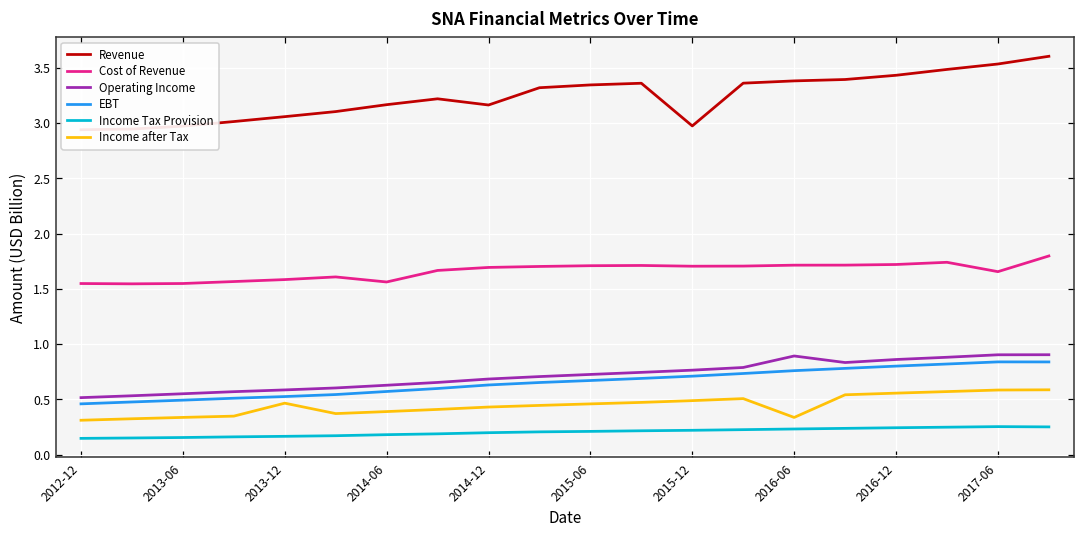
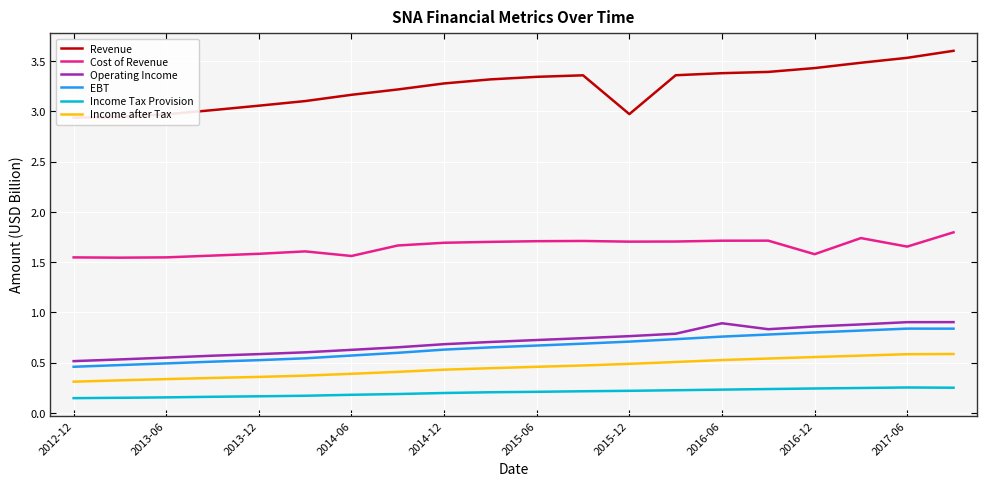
  {
    "Revenue": {
      "2013-12": 3.06,
      "2014-06": 3.16,
-     "2014-12": 3.16,
+     "2014-12": 3.28,
      "2015-06": 3.34,
      "2015-12": 2.97,
      "2016-06": 3.38,
      "2016-12": 3.43,
      "2017-06": 3.53
    },
    "Cost of Revenue": {
      "2012-12": 1.55,
      "2013-06": 1.55,
      "2013-12": 1.58,
      "2014-06": 1.56,
      "2014-12": 1.69,
      "2015-06": 1.71,
      "2015-12": 1.70,
      "2016-06": 1.71,
-     "2016-12": 1.72,
+     "2016-12": 1.58,
      "2017-06": 1.66
    },
    "Operating Income": {
      "2012-12": 0.52,
      "2013-06": 0.55,
      "2013-12": 0.59,
      "2014-06": 0.63,
      "2014-12": 0.68,
      "2015-06": 0.73,
      "2015-12": 0.76,
      "2016-06": 0.89,
      "2016-12": 0.86,
      "2017-06": 0.90
    },
    "Income after Tax": {
      "2012-12": 0.31,
      "2013-06": 0.34,
-     "2013-12": 0.47,
+     "2013-12": 0.36,
      "2014-06": 0.39,
      "2014-12": 0.43,
      "2015-06": 0.46,
      "2015-12": 0.49,
-     "2016-06": 0.34,
+     "2016-06": 0.53,
      "2016-12": 0.56,
      "2017-06": 0.59
    }
  }
